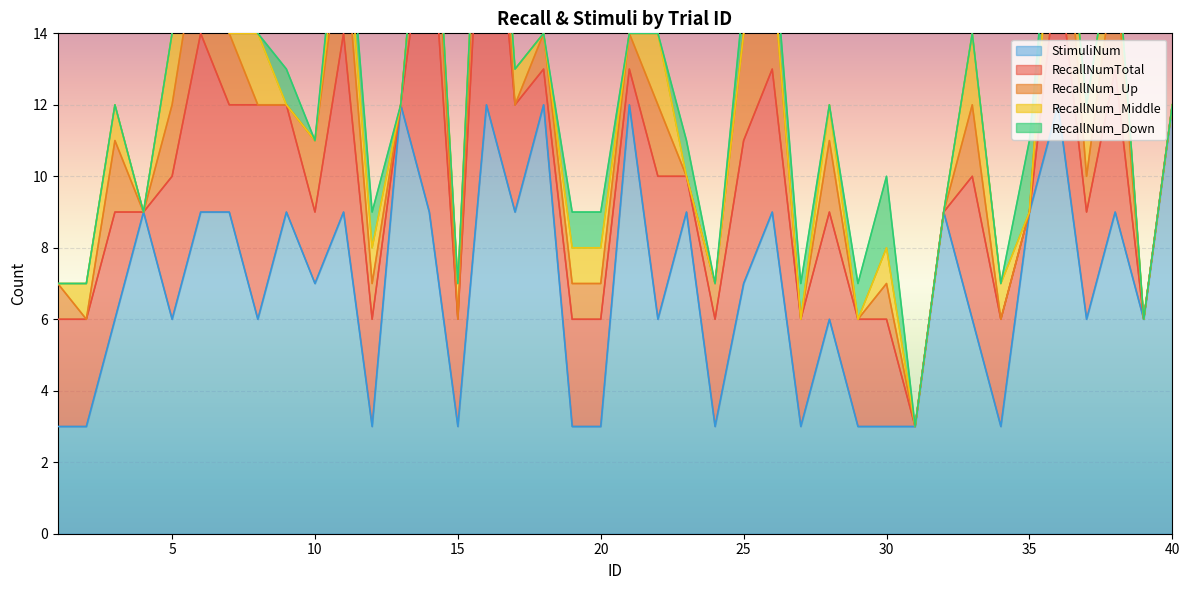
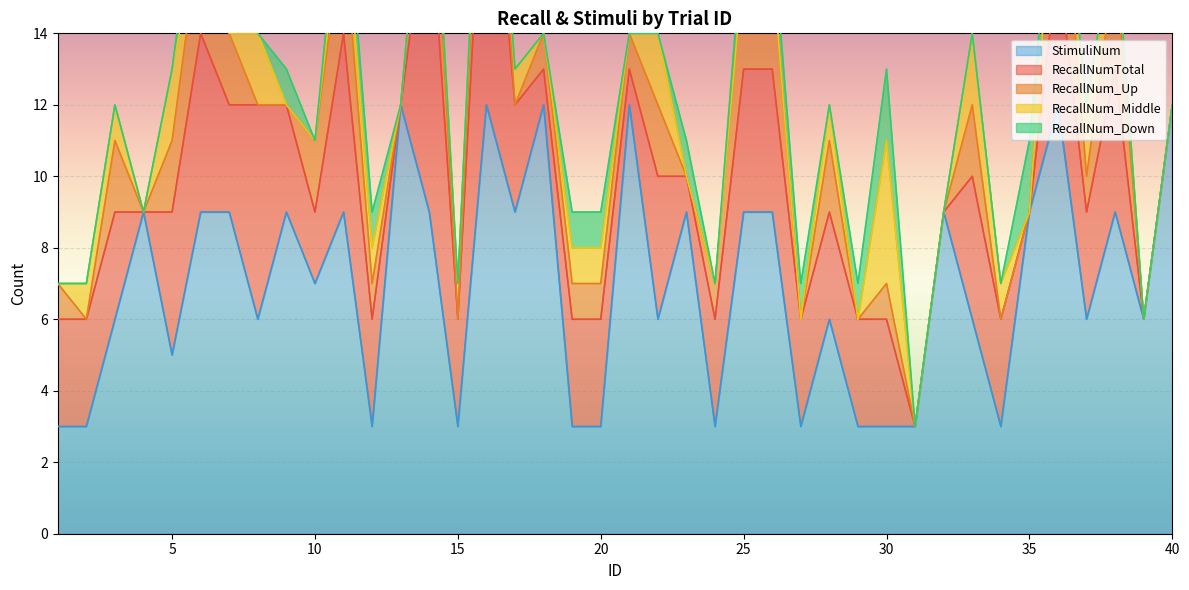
  {
    "StimuliNum": {
-     "5": 6,
+     "5": 5,
      "10": 7,
      "15": 3,
      "20": 3,
-     "25": 7,
+     "25": 9,
      "30": 3
    },
    "RecallNum_Middle": {
      "20": 8,
-     "30": 1
+     "30": 4
    },
    "RecallNum_Down": {
      "20": 9,
      "35": 11
    }
  }
